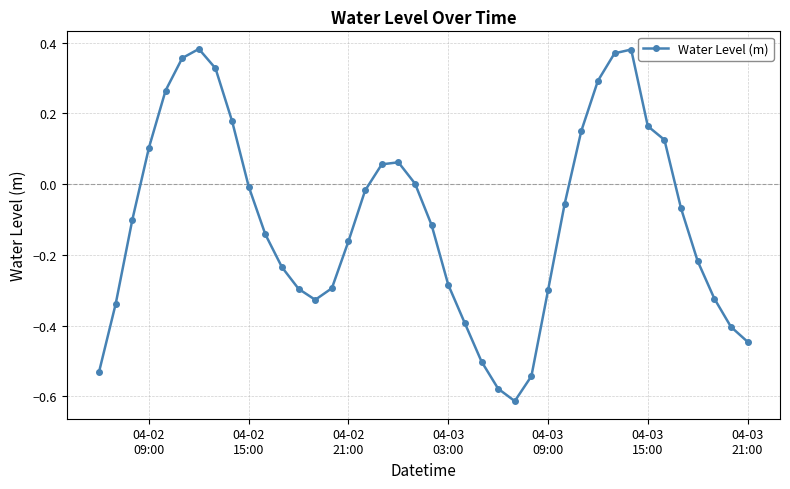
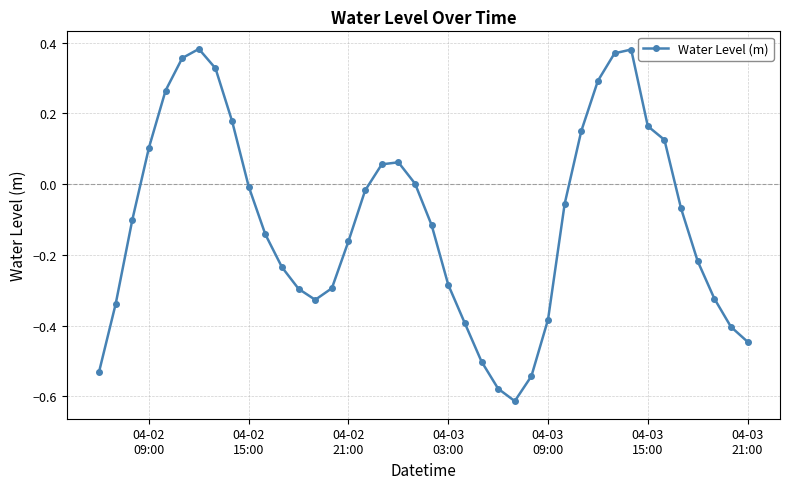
  {
    "04-02 09:00": 0.10,
    "04-02 15:00": -0.01,
    "04-02 21:00": -0.16,
    "04-03 03:00": -0.28,
-   "04-03 09:00": -0.30,
+   "04-03 09:00": -0.38,
    "04-03 15:00": 0.16,
    "04-03 21:00": -0.45
  }
